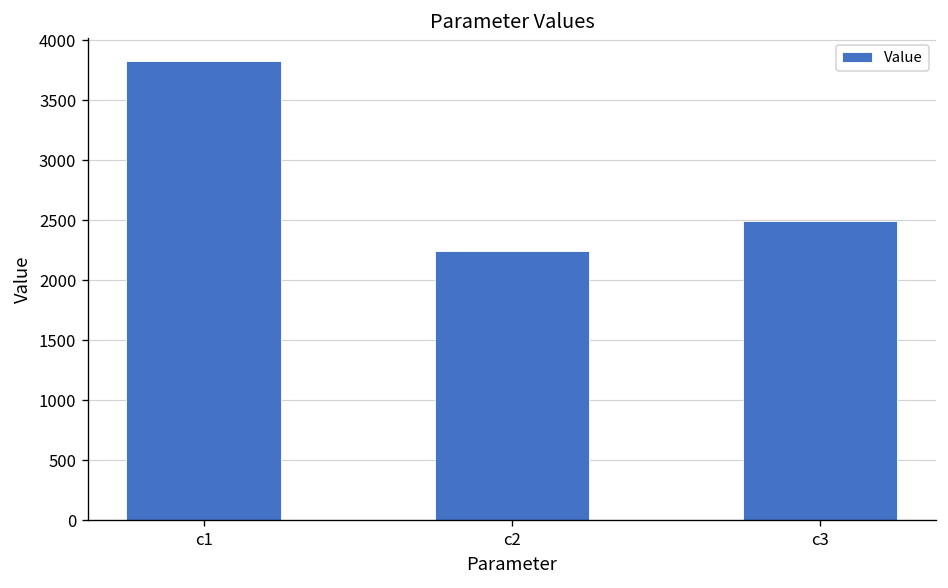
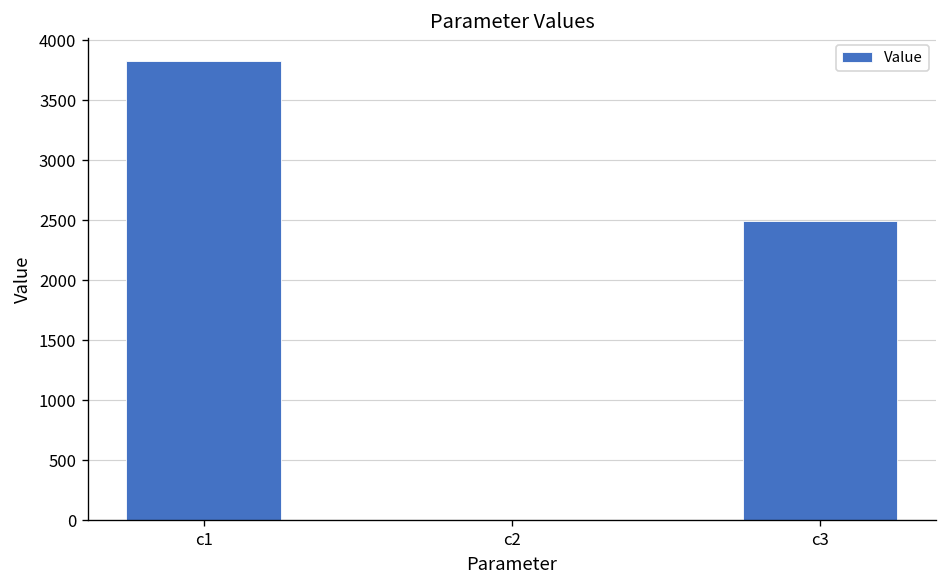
  {
    "c1": 3830,
-   "c2": 2250,
+   "c2": 0,
    "c3": 2490
  }
